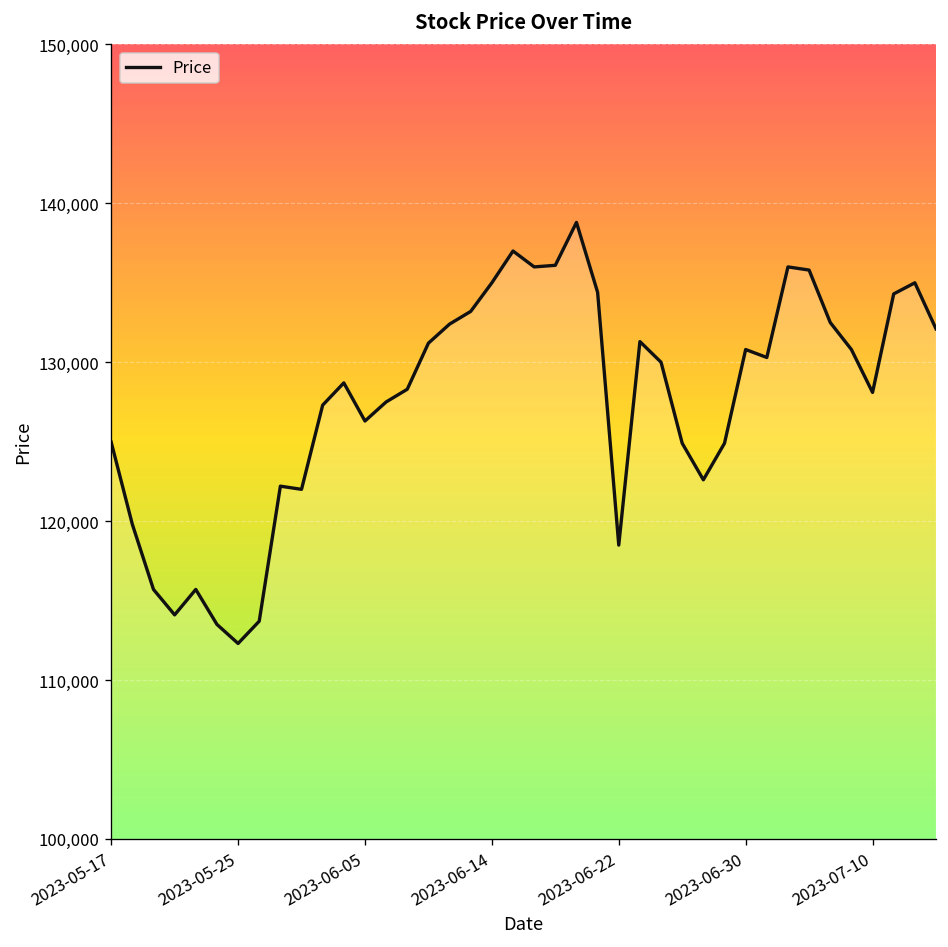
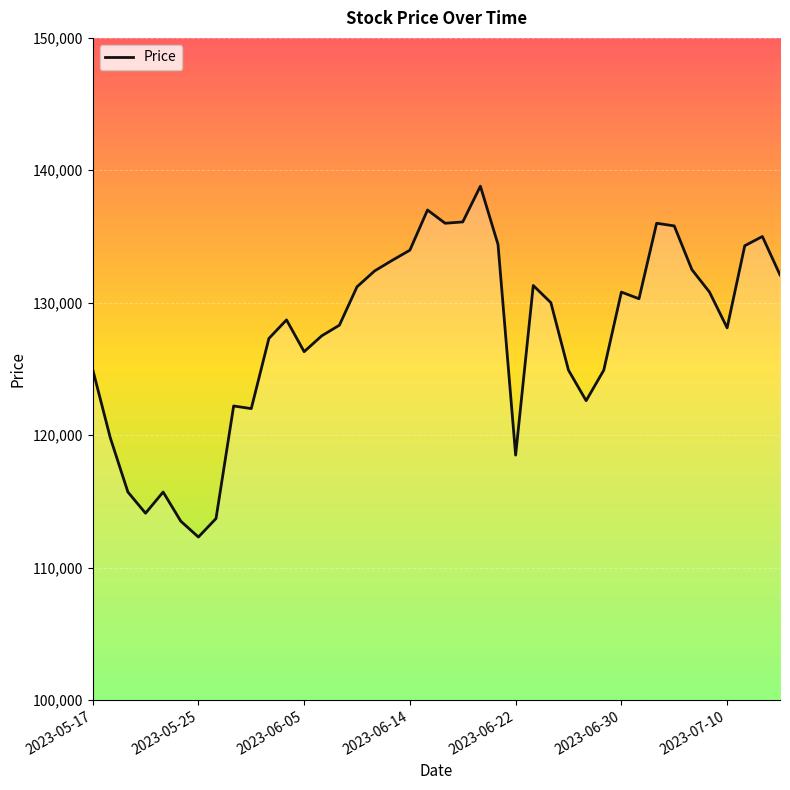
  {
    "2023-05-17": "125,000",
    "2023-05-25": "112,300",
    "2023-06-05": "126,300",
-   "2023-06-14": "135,000",
+   "2023-06-14": "134,000",
    "2023-06-22": "118,500",
    "2023-06-30": "130,800",
    "2023-07-10": "128,100"
  }
